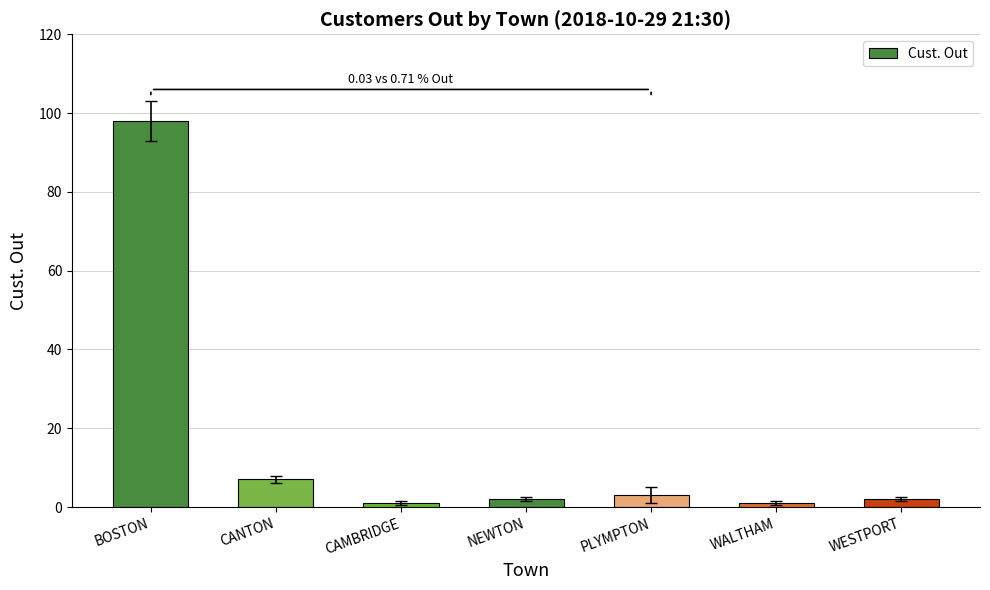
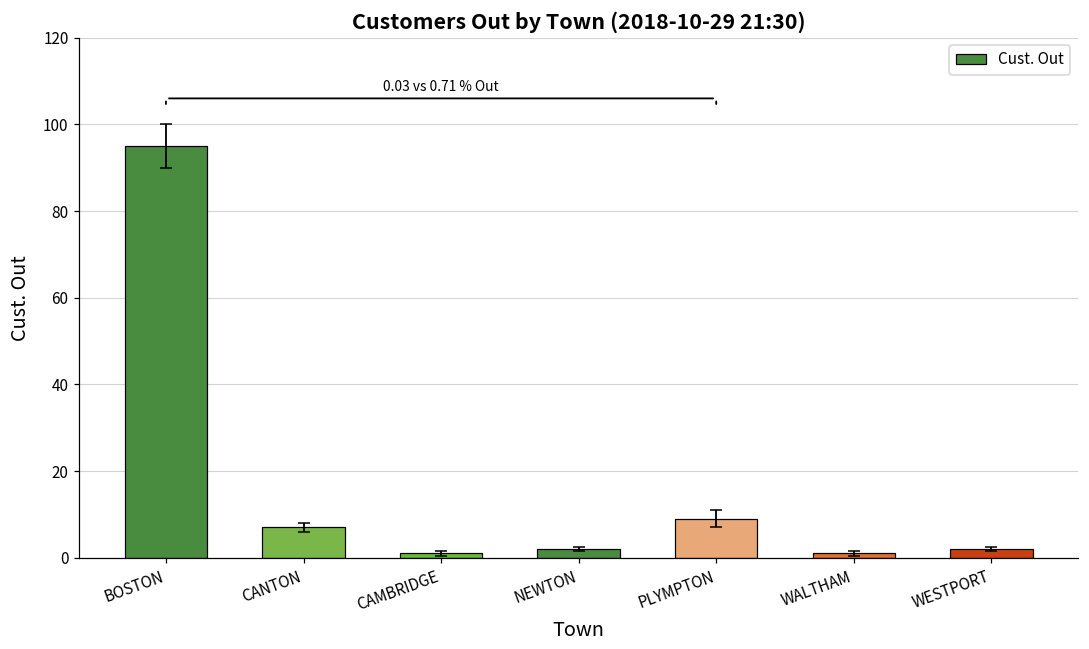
  {
    "Cust. Out": {
-     "BOSTON": 98,
+     "BOSTON": 95,
      "CANTON": 7,
      "CAMBRIDGE": 1,
      "NEWTON": 2,
-     "PLYMPTON": 3,
+     "PLYMPTON": 9,
      "WALTHAM": 1,
      "WESTPORT": 2
    }
  }
